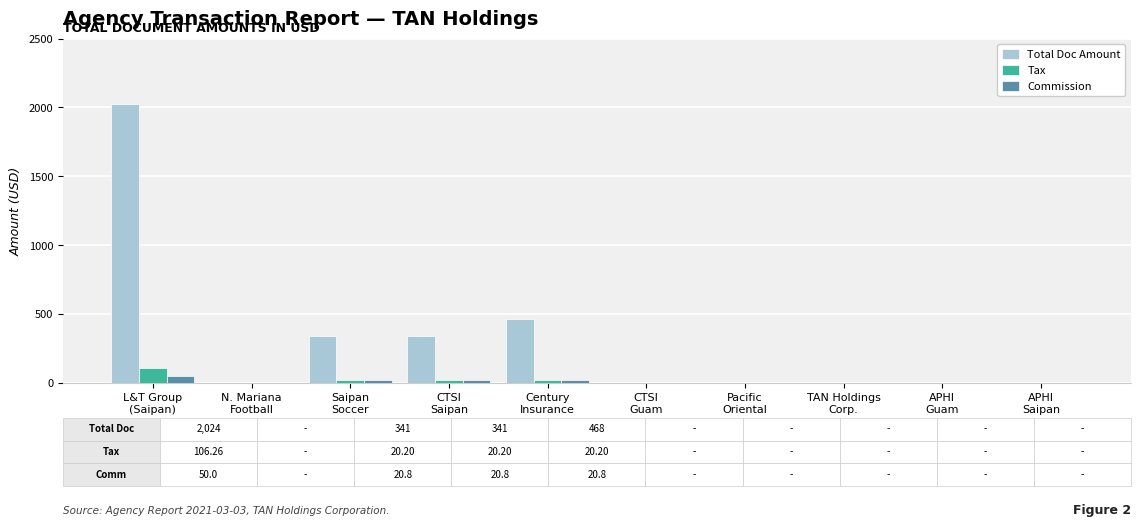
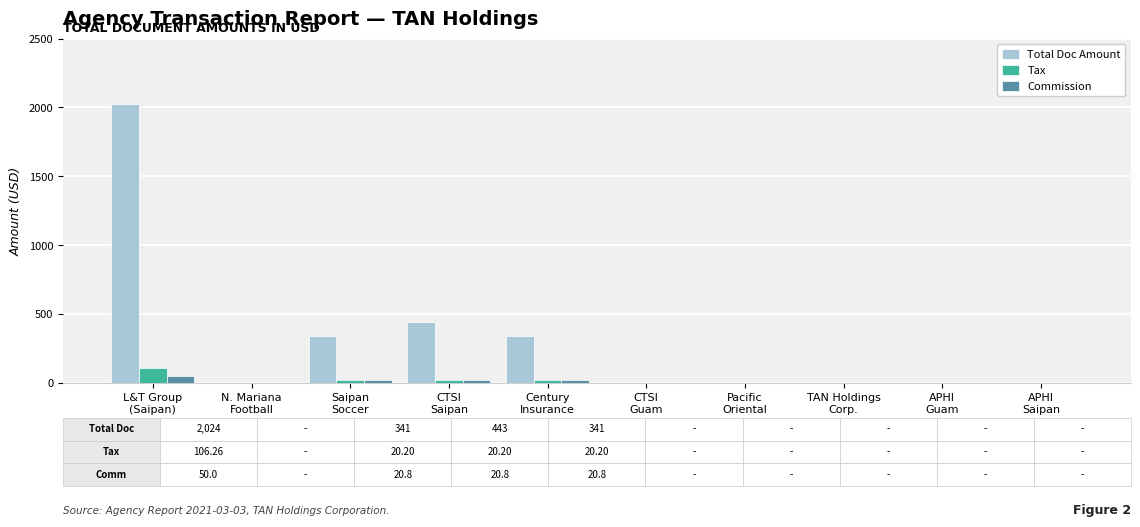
  {
    "Total Doc Amount": {
-     "CTSI Saipan": 341,
-     "Century Insurance": 468
+     "CTSI Saipan": 443,
+     "Century Insurance": 341
    }
  }
